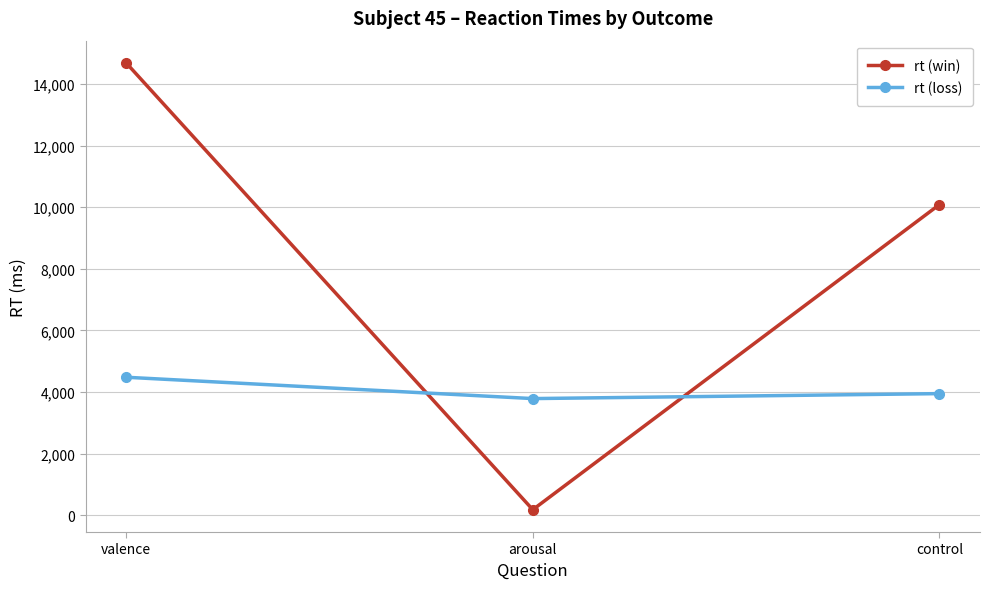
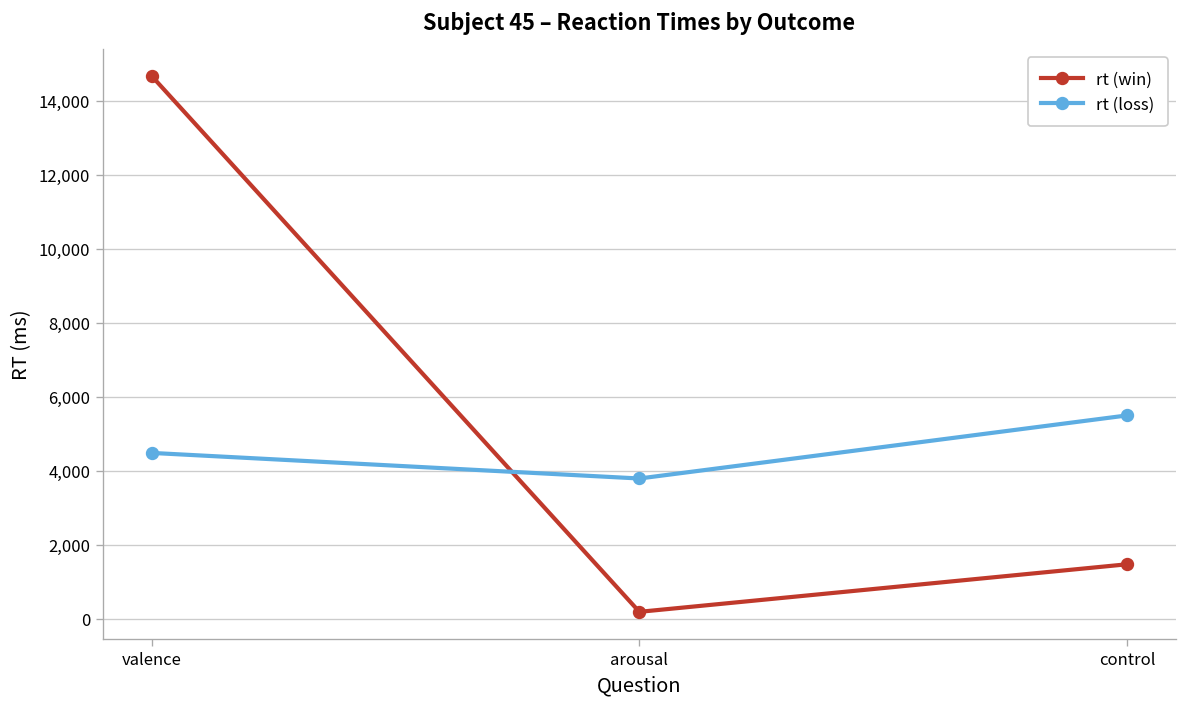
  {
    "rt (win)": {
      "valence": "14,700",
      "arousal": "200",
-     "control": "10,100"
+     "control": "1,500"
    },
    "rt (loss)": {
      "valence": "4,500",
      "arousal": "3,800",
-     "control": "4,000"
+     "control": "5,500"
    }
  }
